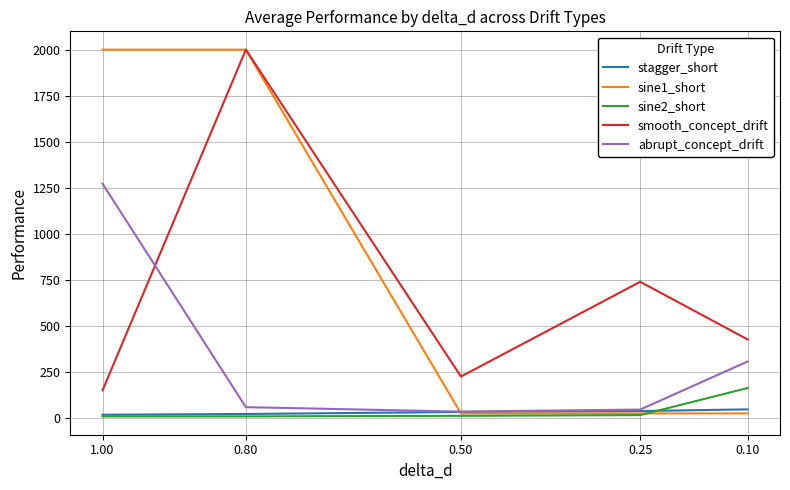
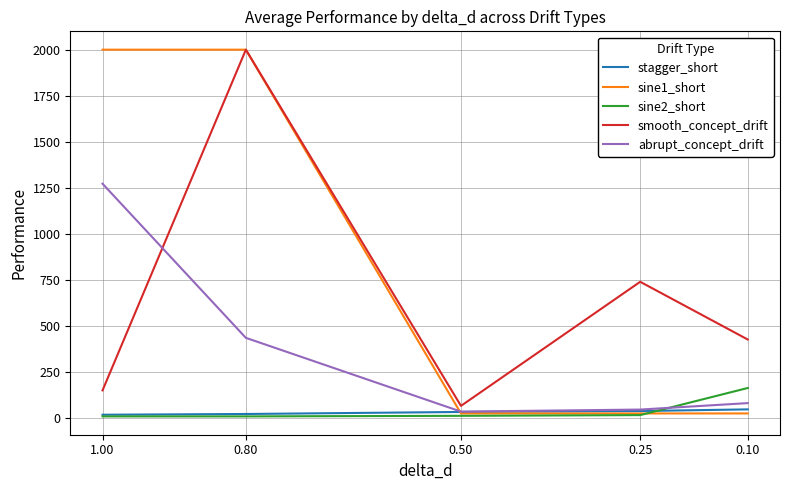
  {
    "stagger_short": {
      "0.10": 50
    },
    "sine1_short": {
      "1.00": 2000,
      "0.10": 30
    },
    "sine2_short": {
      "0.10": 170
    },
    "smooth_concept_drift": {
      "1.00": 150,
-     "0.50": 230,
+     "0.50": 70,
      "0.25": 740,
      "0.10": 430
    },
    "abrupt_concept_drift": {
      "1.00": 1270,
-     "0.80": 60,
-     "0.10": 310
+     "0.80": 440,
+     "0.10": 80
    }
  }
